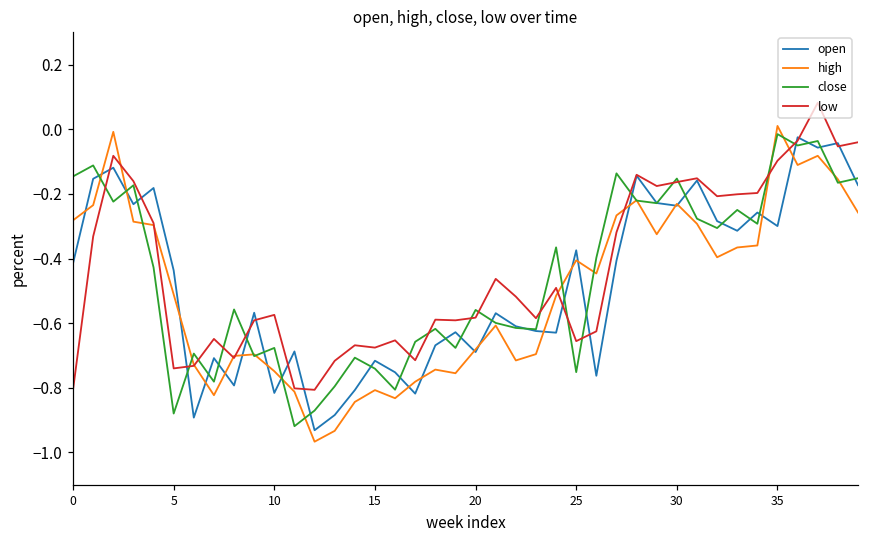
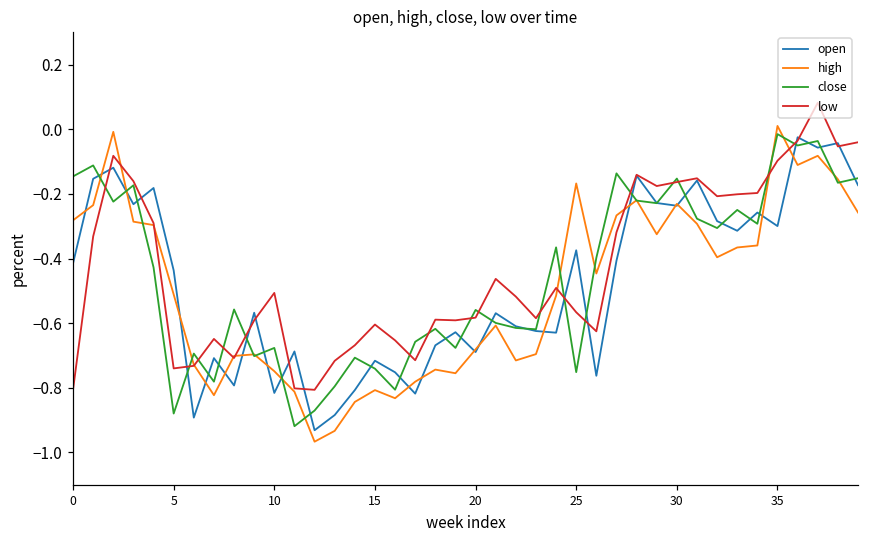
  {
    "open": {
      "0": -0.41,
      "5": -0.44,
      "10": -0.82,
      "15": -0.72,
      "25": -0.37,
      "35": -0.30
    },
    "high": {
      "0": -0.28,
      "5": -0.51,
      "10": -0.75,
      "15": -0.81,
-     "25": -0.41,
+     "25": -0.17,
      "35": 0.01
    },
    "close": {
      "0": -0.15,
      "5": -0.88,
      "10": -0.68,
      "15": -0.74,
      "20": -0.56,
      "25": -0.75,
      "30": -0.15,
      "35": -0.02
    },
    "low": {
      "0": -0.81,
      "5": -0.74,
-     "10": -0.57,
-     "15": -0.68,
+     "10": -0.51,
+     "15": -0.60,
      "20": -0.58,
-     "25": -0.66,
+     "25": -0.57,
      "30": -0.16,
      "35": -0.10
    }
  }
